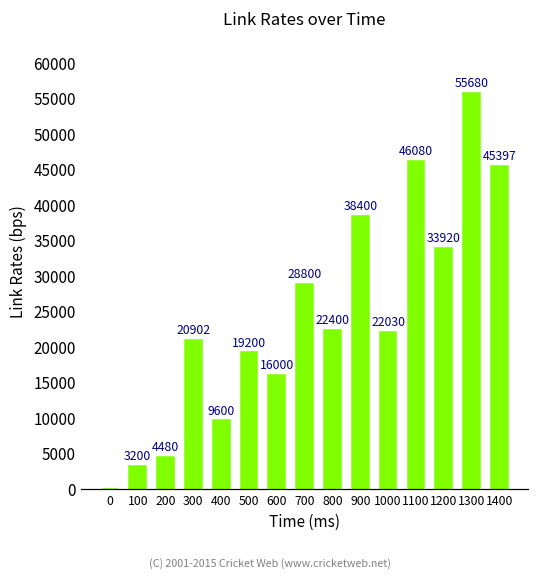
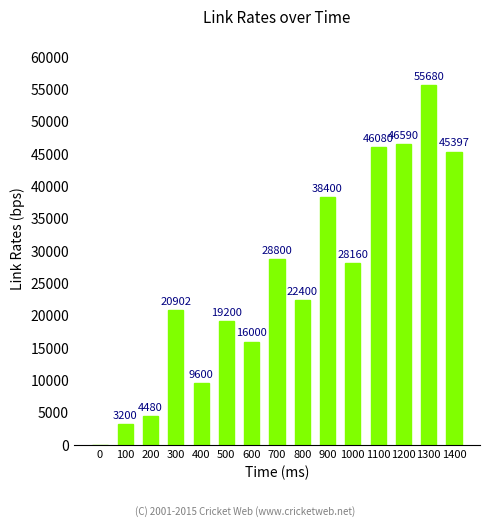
  {
    "100": 3200,
    "200": 4480,
    "300": 20902,
    "400": 9600,
    "500": 19200,
    "600": 16000,
    "700": 28800,
    "800": 22400,
    "900": 38400,
-   "1000": 22030,
+   "1000": 28160,
    "1100": 46080,
-   "1200": 33920,
+   "1200": 46590,
    "1300": 55680,
    "1400": 45397
  }
